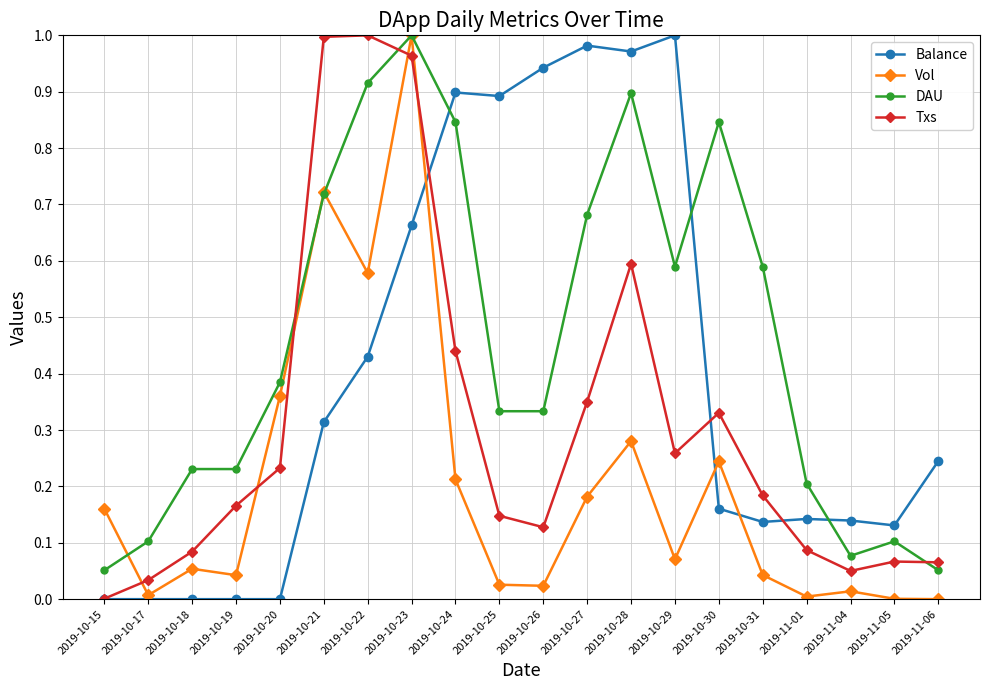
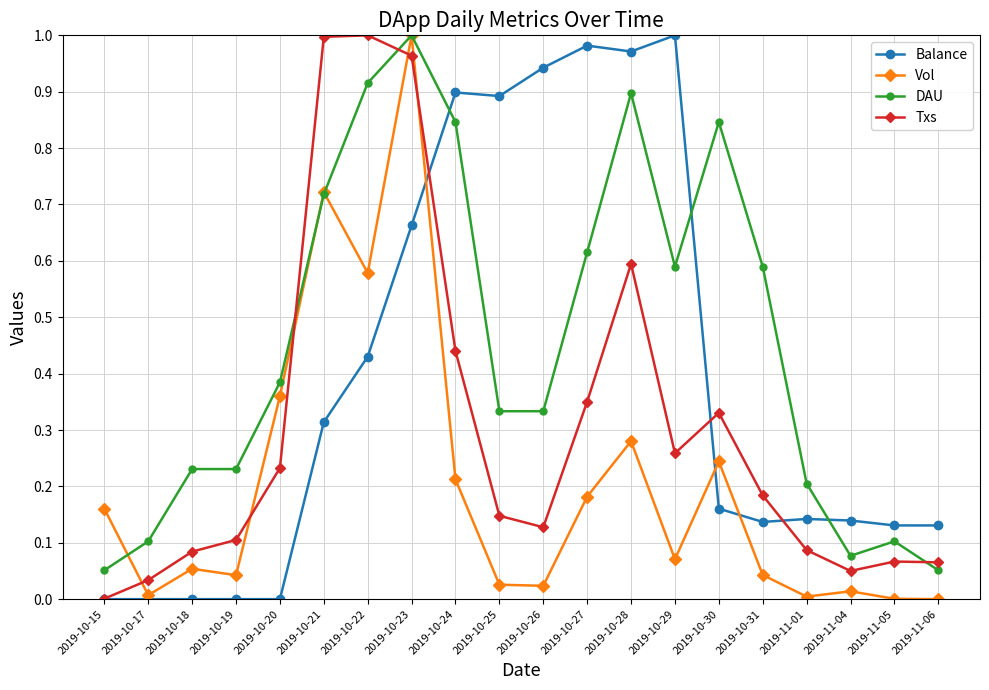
  {
    "Balance": {
      "2019-10-17": 0.00,
      "2019-10-18": 0.00,
      "2019-10-19": 0.00,
      "2019-10-20": 0.00,
      "2019-10-21": 0.31,
      "2019-10-22": 0.43,
      "2019-10-23": 0.66,
      "2019-10-24": 0.90,
      "2019-10-25": 0.89,
      "2019-10-26": 0.94,
      "2019-10-27": 0.98,
      "2019-10-28": 0.97,
      "2019-10-29": 1.00,
      "2019-10-30": 0.16,
      "2019-10-31": 0.14,
      "2019-11-01": 0.14,
      "2019-11-04": 0.14,
      "2019-11-05": 0.13,
-     "2019-11-06": 0.24
+     "2019-11-06": 0.13
    },
    "Vol": {
      "2019-10-15": 0.16,
      "2019-10-17": 0.01,
      "2019-10-18": 0.05,
      "2019-10-19": 0.04,
      "2019-10-20": 0.36,
      "2019-10-22": 0.58,
      "2019-10-24": 0.21,
      "2019-10-25": 0.03,
      "2019-10-26": 0.02,
      "2019-10-27": 0.18,
      "2019-10-28": 0.28,
      "2019-10-29": 0.07,
      "2019-10-30": 0.24,
      "2019-10-31": 0.04,
      "2019-11-01": 0.00,
      "2019-11-04": 0.01,
      "2019-11-05": 0.00,
      "2019-11-06": 0.00
    },
    "DAU": {
      "2019-10-15": 0.05,
      "2019-10-17": 0.10,
      "2019-10-18": 0.23,
      "2019-10-19": 0.23,
      "2019-10-20": 0.38,
      "2019-10-22": 0.92,
      "2019-10-24": 0.85,
      "2019-10-25": 0.33,
      "2019-10-26": 0.33,
-     "2019-10-27": 0.68,
+     "2019-10-27": 0.62,
      "2019-10-28": 0.90,
      "2019-10-29": 0.59,
      "2019-10-30": 0.85,
      "2019-10-31": 0.59,
      "2019-11-01": 0.21,
      "2019-11-04": 0.08,
      "2019-11-05": 0.10,
      "2019-11-06": 0.05
    },
    "Txs": {
      "2019-10-17": 0.03,
      "2019-10-18": 0.08,
-     "2019-10-19": 0.17,
+     "2019-10-19": 0.11,
      "2019-10-20": 0.23,
      "2019-10-21": 1.00,
      "2019-10-22": 1.00,
      "2019-10-23": 0.96,
      "2019-10-24": 0.44,
      "2019-10-25": 0.15,
      "2019-10-26": 0.13,
      "2019-10-27": 0.35,
      "2019-10-28": 0.59,
      "2019-10-29": 0.26,
      "2019-10-30": 0.33,
      "2019-10-31": 0.18,
      "2019-11-01": 0.09,
      "2019-11-04": 0.05,
      "2019-11-05": 0.07,
      "2019-11-06": 0.07
    }
  }
